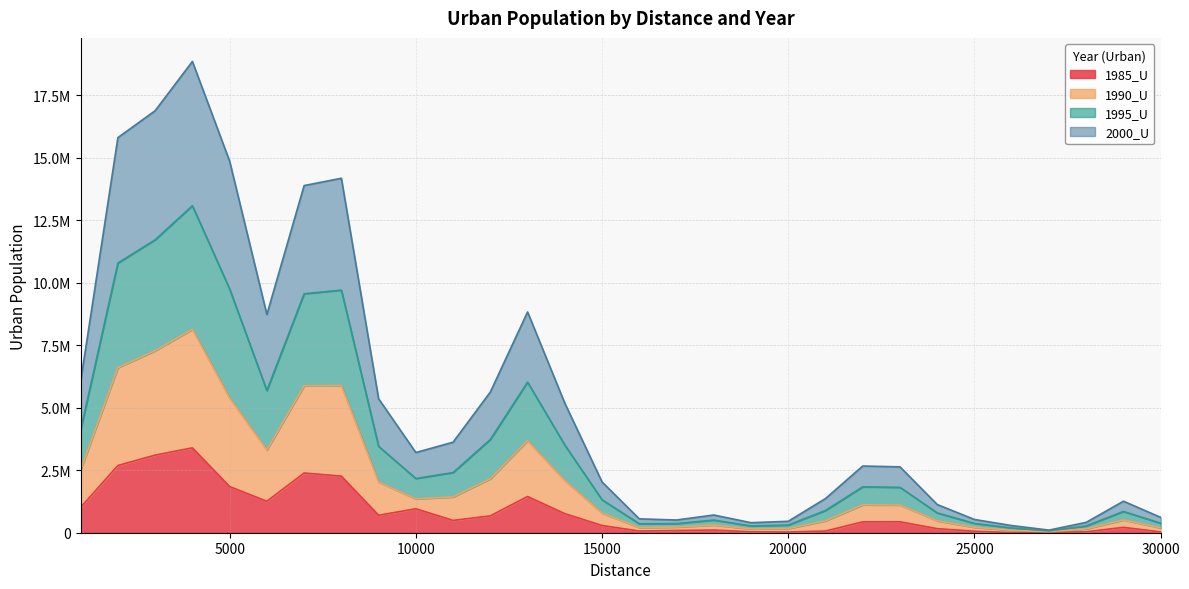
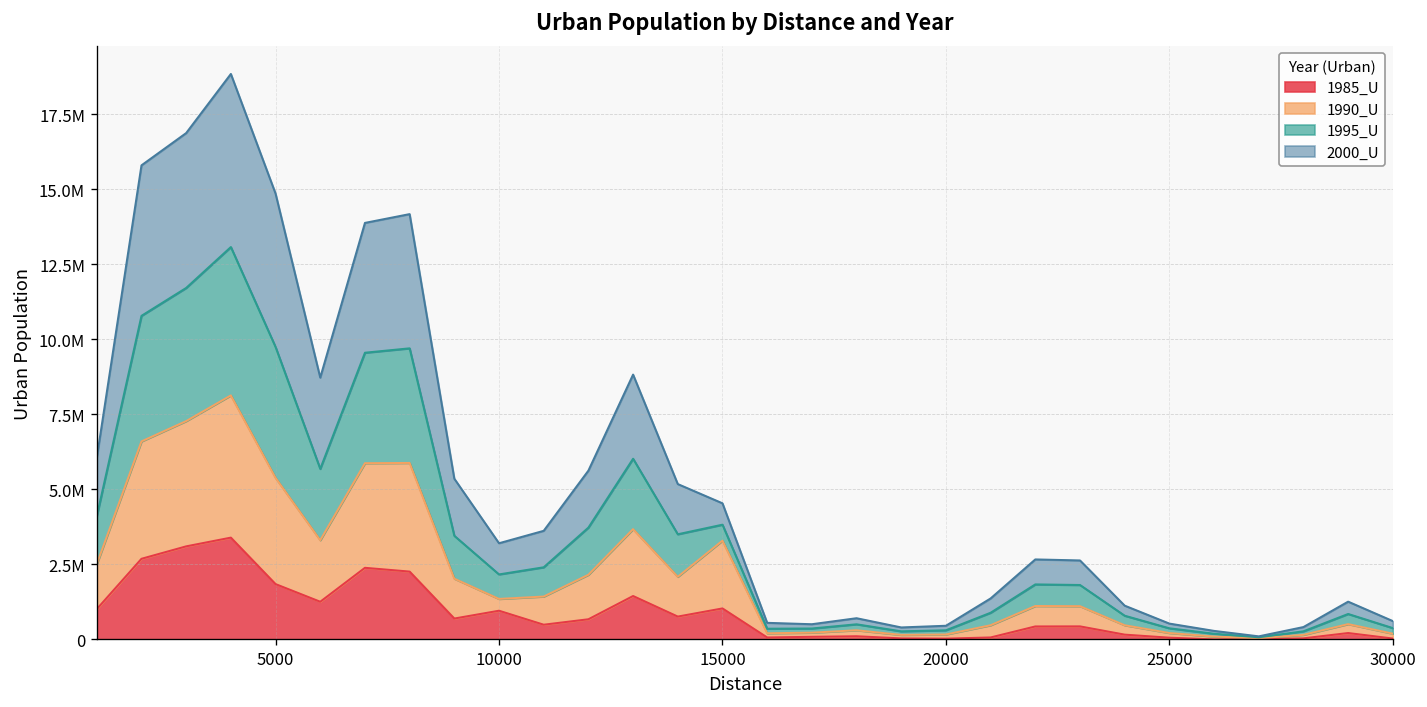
  {
    "1985_U": {
      "5000": 1800000,
      "10000": 1000000,
-     "15000": 300000,
+     "15000": 1000000,
      "20000": 0,
      "25000": 100000,
      "30000": 0
    },
    "1990_U": {
      "5000": 3500000,
      "10000": 400000,
-     "15000": 500000,
+     "15000": 2300000,
      "20000": 100000,
      "25000": 200000,
      "30000": 200000
    }
  }
